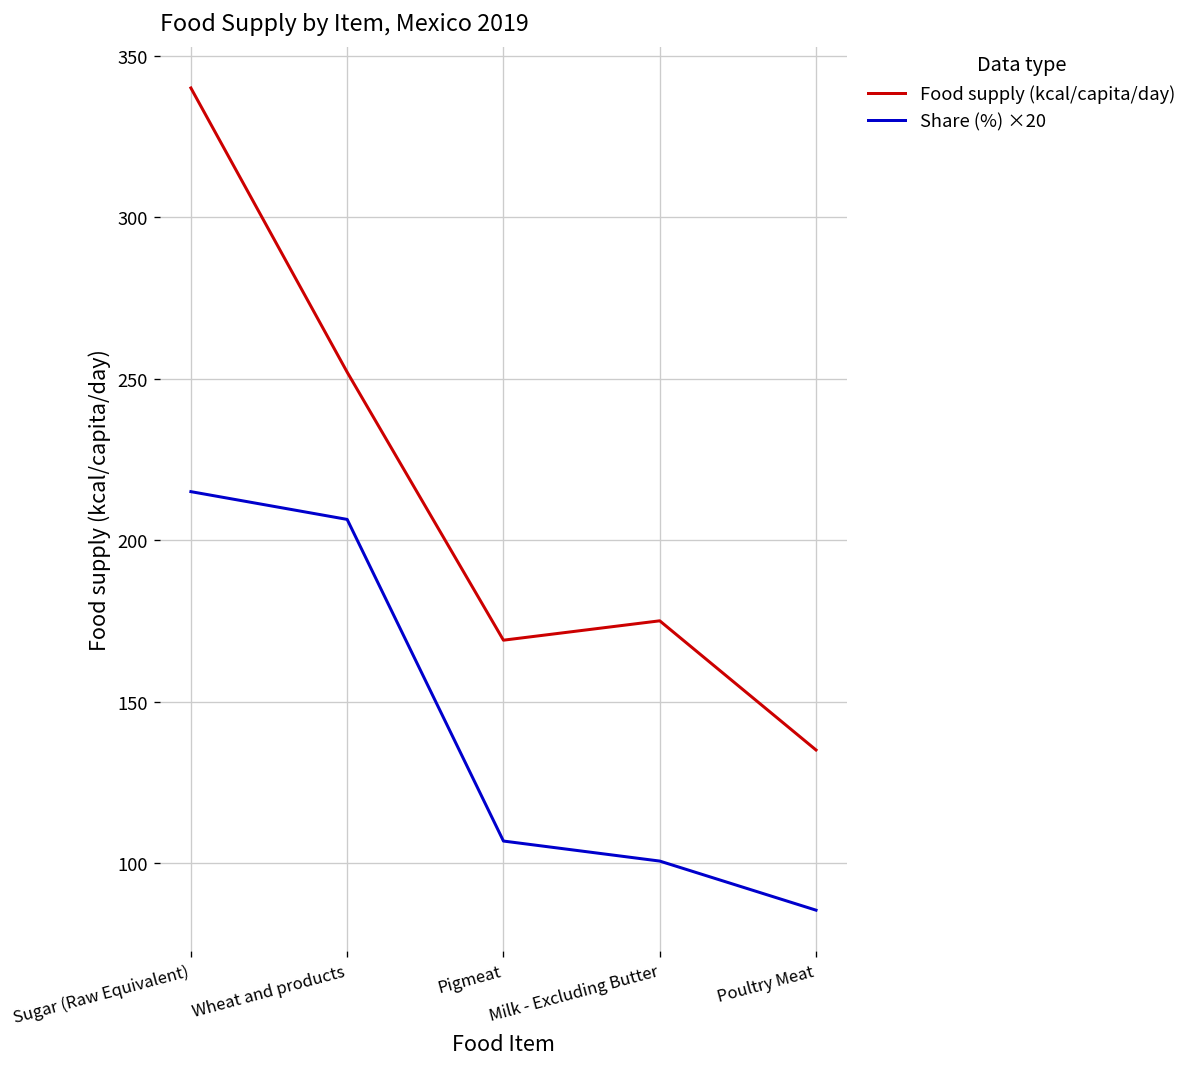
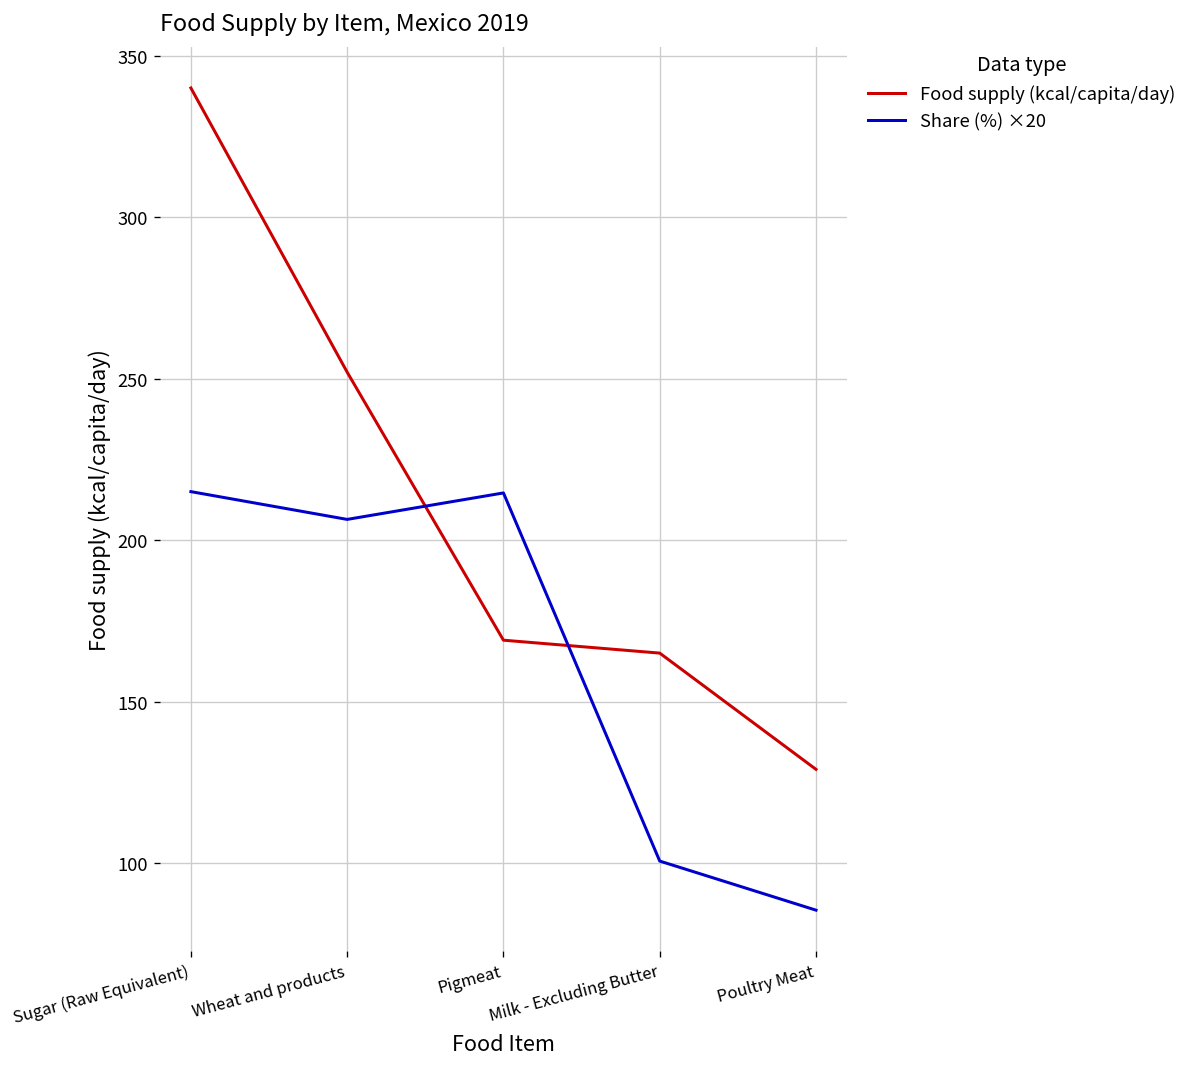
  {
    "Food supply (kcal/capita/day)": {
      "Sugar (Raw Equivalent)": 340,
      "Wheat and products": 252,
      "Pigmeat": 169,
-     "Milk - Excluding Butter": 175,
-     "Poultry Meat": 135
+     "Milk - Excluding Butter": 165,
+     "Poultry Meat": 129
    },
    "Share (%) ×20": {
      "Sugar (Raw Equivalent)": 215,
      "Wheat and products": 206,
-     "Pigmeat": 107,
+     "Pigmeat": 215,
      "Milk - Excluding Butter": 101,
      "Poultry Meat": 85
    }
  }
